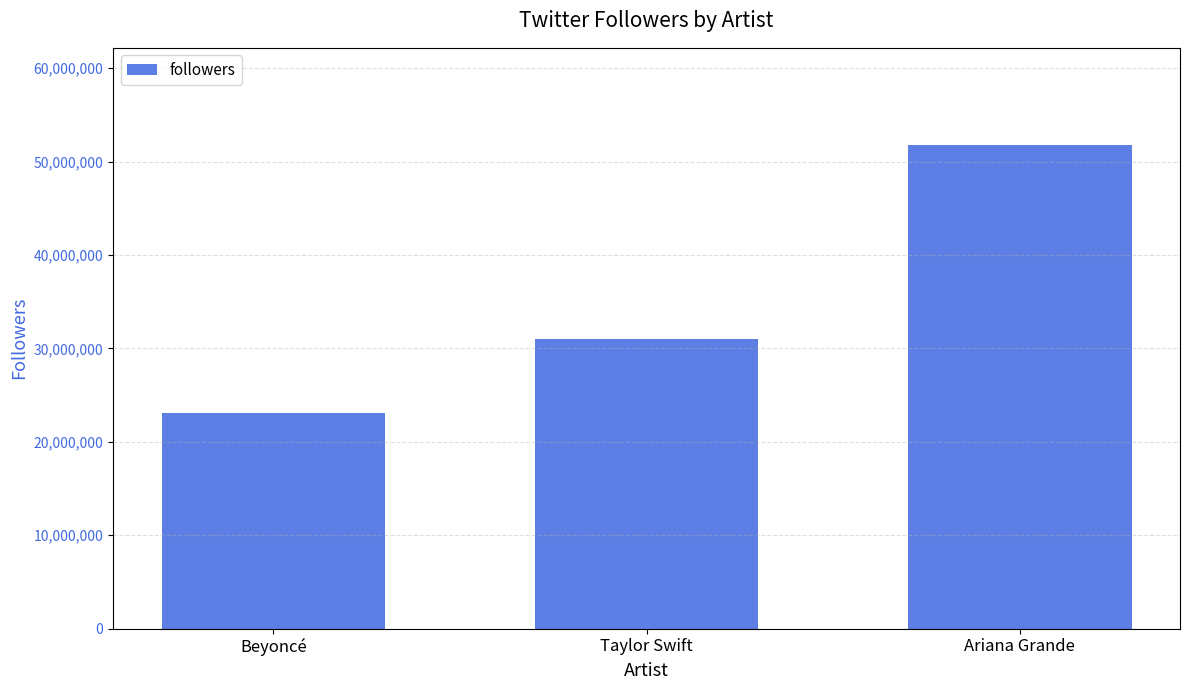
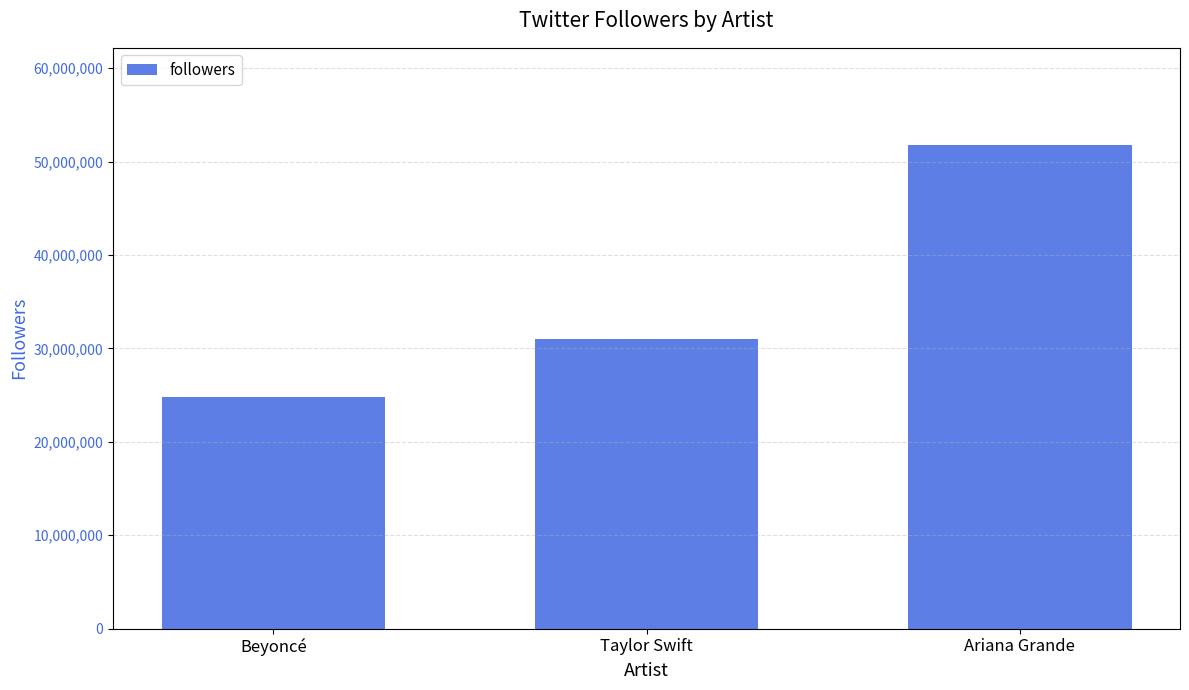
  {
-   "Beyoncé": "23,000,000",
+   "Beyoncé": "25,000,000",
    "Taylor Swift": "31,000,000",
    "Ariana Grande": "52,000,000"
  }
